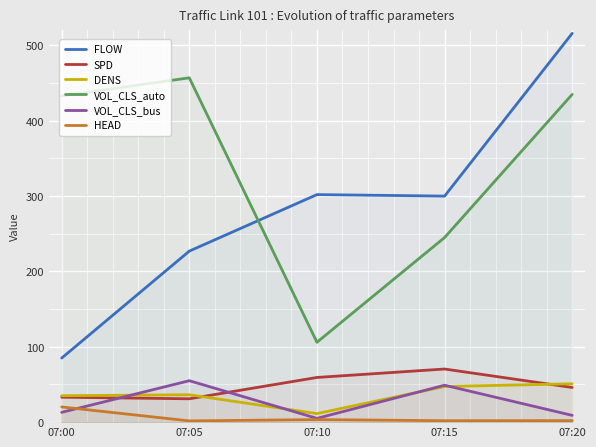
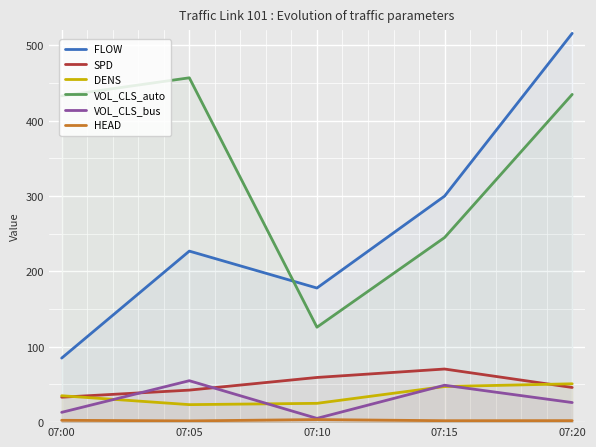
  {
    "FLOW": {
      "07:00": 90,
      "07:05": 230,
-     "07:10": 300,
+     "07:10": 180,
      "07:15": 300,
      "07:20": 520
    },
    "SPD": {
-     "07:05": 30,
+     "07:05": 40,
      "07:10": 60,
      "07:15": 70,
      "07:20": 50
    },
    "DENS": {
-     "07:05": 40,
-     "07:10": 10,
+     "07:05": 20,
+     "07:10": 20,
      "07:20": 50
    },
    "VOL_CLS_auto": {
      "07:05": 460,
-     "07:10": 110,
+     "07:10": 130,
      "07:15": 250,
      "07:20": 440
    },
    "VOL_CLS_bus": {
      "07:00": 10,
      "07:05": 60,
-     "07:20": 10
+     "07:20": 30
    },
    "HEAD": {
-     "07:00": 20,
+     "07:00": 0,
      "07:05": 0,
      "07:15": 0,
      "07:20": 0
    }
  }
